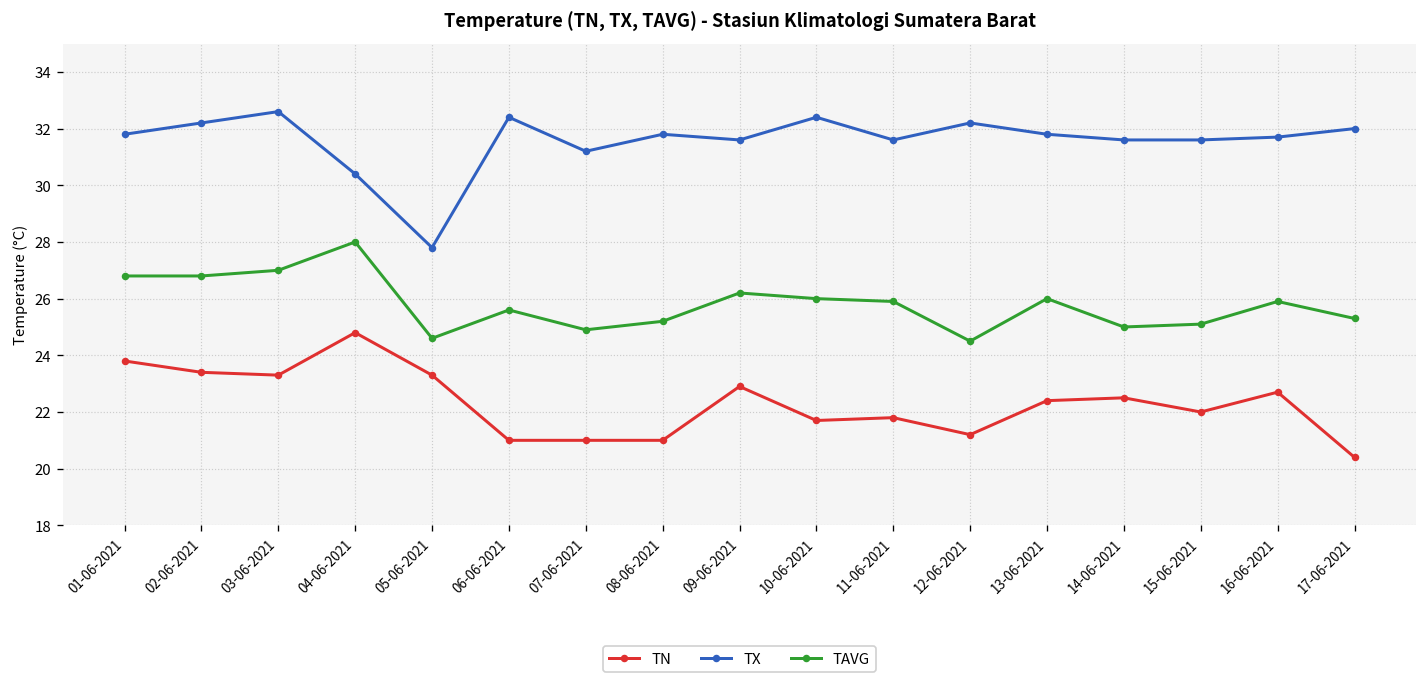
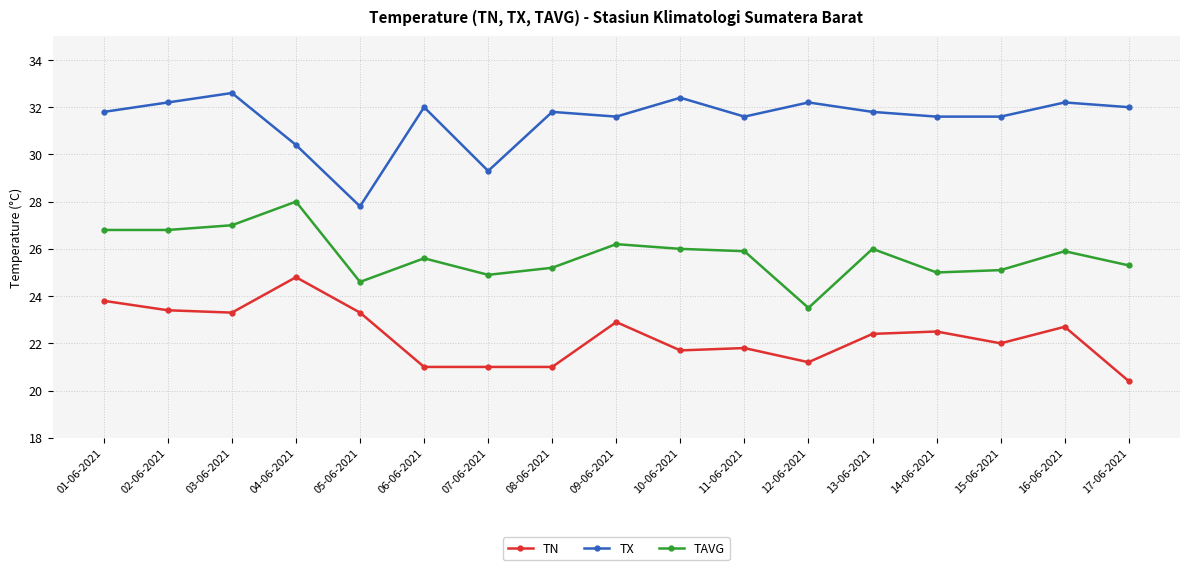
  {
    "TN": {
      "01-06-2021": 23.8,
      "02-06-2021": 23.4,
      "03-06-2021": 23.3,
      "04-06-2021": 24.8,
      "05-06-2021": 23.3,
      "06-06-2021": 21.0,
      "07-06-2021": 21.0,
      "08-06-2021": 21.0,
      "09-06-2021": 22.9,
      "10-06-2021": 21.7,
      "11-06-2021": 21.8,
      "12-06-2021": 21.2,
      "13-06-2021": 22.4,
      "14-06-2021": 22.5,
      "15-06-2021": 22.0,
      "16-06-2021": 22.7,
      "17-06-2021": 20.4
    },
    "TX": {
      "01-06-2021": 31.8,
      "02-06-2021": 32.2,
      "03-06-2021": 32.6,
      "04-06-2021": 30.4,
      "05-06-2021": 27.8,
-     "06-06-2021": 32.4,
-     "07-06-2021": 31.2,
+     "06-06-2021": 32.0,
+     "07-06-2021": 29.3,
      "08-06-2021": 31.8,
      "09-06-2021": 31.6,
      "10-06-2021": 32.4,
      "11-06-2021": 31.6,
      "12-06-2021": 32.2,
      "13-06-2021": 31.8,
      "14-06-2021": 31.6,
      "15-06-2021": 31.6,
-     "16-06-2021": 31.7,
+     "16-06-2021": 32.2,
      "17-06-2021": 32.0
    },
    "TAVG": {
      "01-06-2021": 26.8,
      "02-06-2021": 26.8,
      "03-06-2021": 27.0,
      "04-06-2021": 28.0,
      "05-06-2021": 24.6,
      "06-06-2021": 25.6,
      "07-06-2021": 24.9,
      "08-06-2021": 25.2,
      "09-06-2021": 26.2,
      "10-06-2021": 26.0,
      "11-06-2021": 25.9,
-     "12-06-2021": 24.5,
+     "12-06-2021": 23.5,
      "13-06-2021": 26.0,
      "14-06-2021": 25.0,
      "15-06-2021": 25.1,
      "16-06-2021": 25.9,
      "17-06-2021": 25.3
    }
  }
